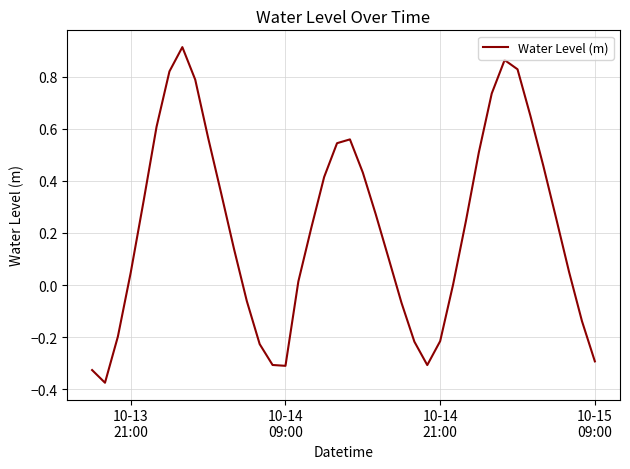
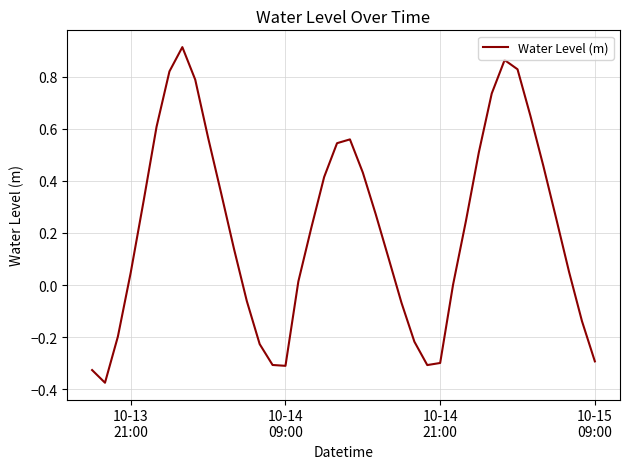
  {
    "10-13 21:00": 0.05,
    "10-14 09:00": -0.31,
-   "10-14 21:00": -0.22,
+   "10-14 21:00": -0.30,
    "10-15 09:00": -0.29
  }
